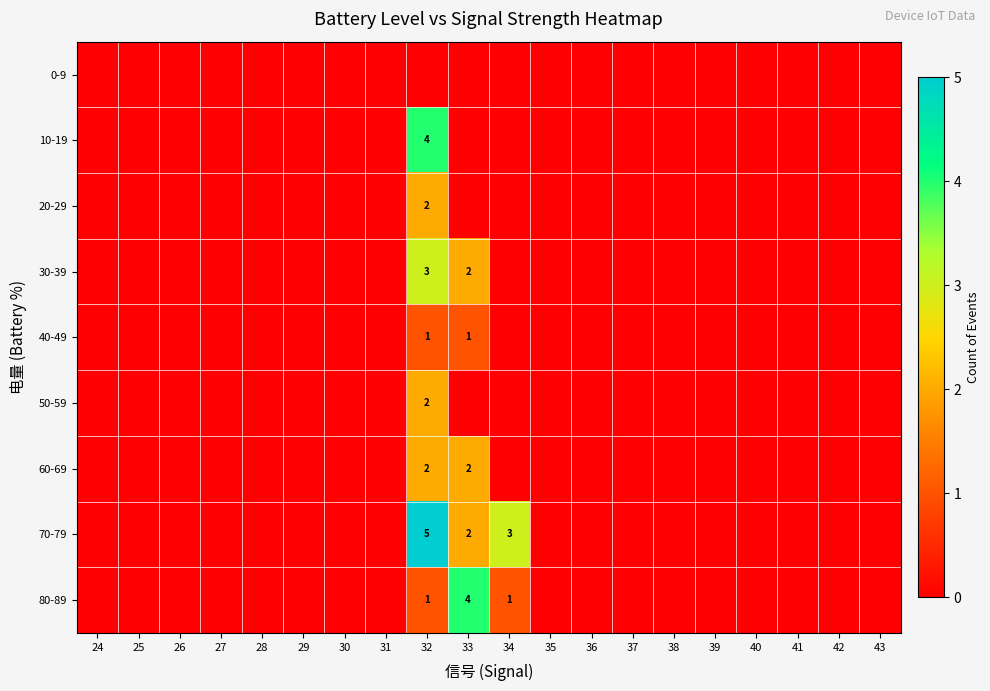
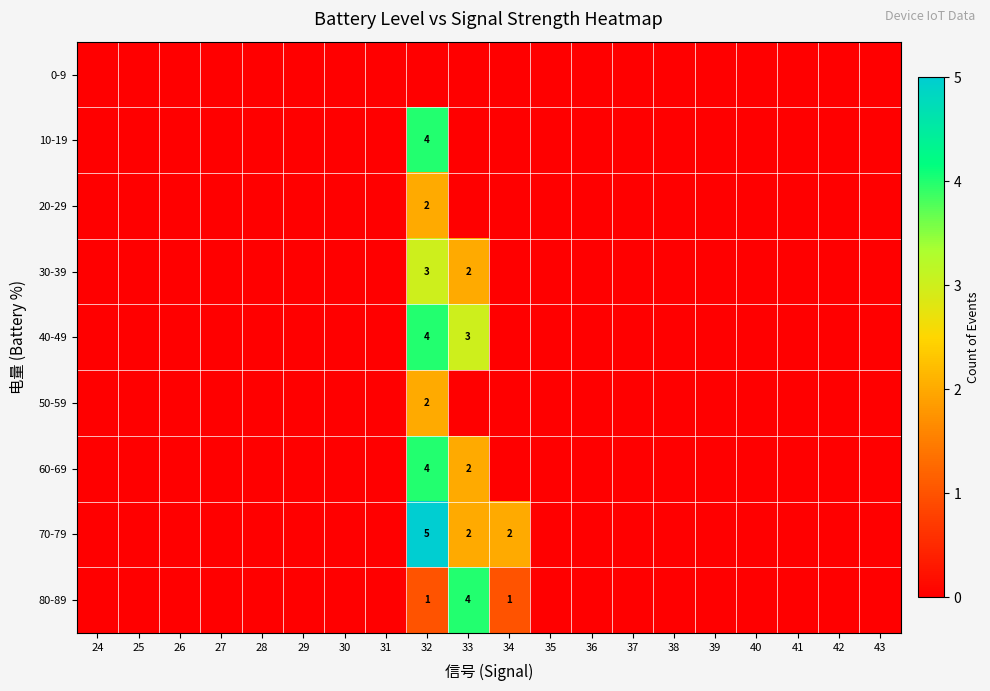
  {
    "10-19": {
      "32": 4
    },
    "20-29": {
      "32": 2
    },
    "30-39": {
      "32": 3,
      "33": 2
    },
    "40-49": {
-     "32": 1,
-     "33": 1
+     "32": 4,
+     "33": 3
    },
    "50-59": {
      "32": 2
    },
    "60-69": {
-     "32": 2,
+     "32": 4,
      "33": 2
    },
    "70-79": {
      "32": 5,
      "33": 2,
-     "34": 3
+     "34": 2
    },
    "80-89": {
      "32": 1,
      "33": 4,
      "34": 1
    }
  }
